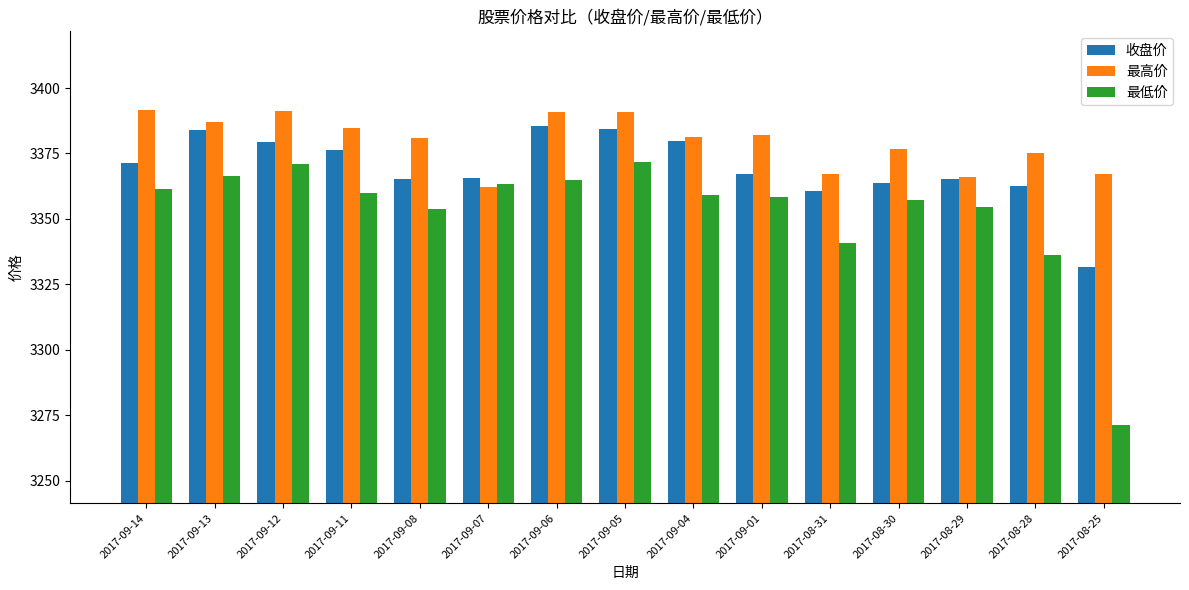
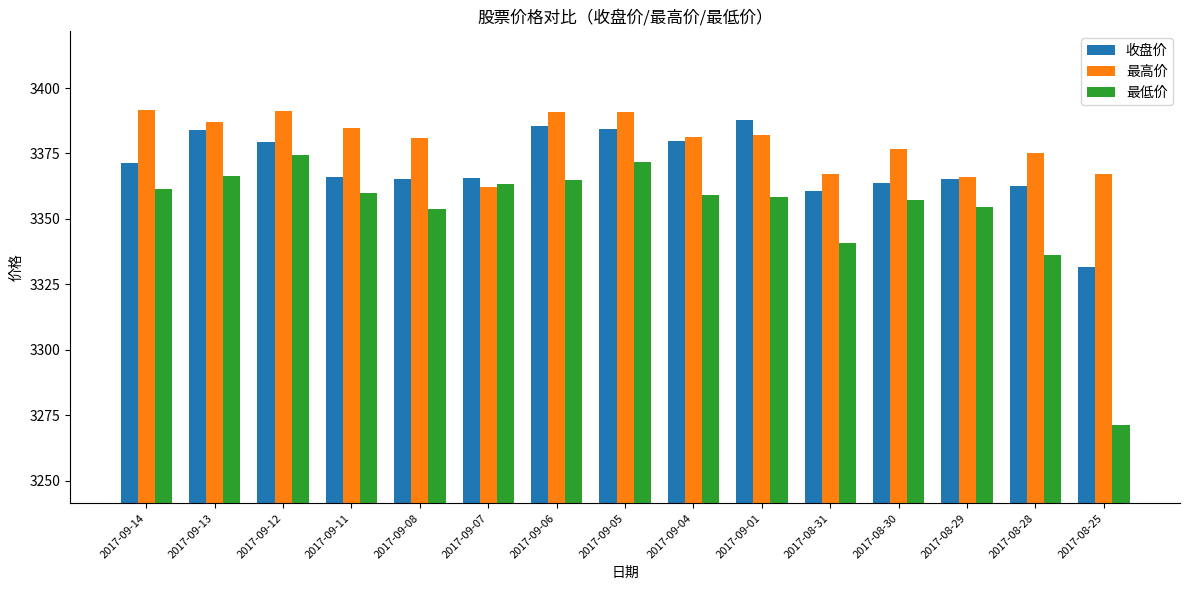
  {
    "收盘价": {
      "2017-09-14": 3371,
      "2017-09-13": 3384,
      "2017-09-12": 3379,
-     "2017-09-11": 3376,
+     "2017-09-11": 3366,
      "2017-09-08": 3365,
      "2017-09-07": 3365,
      "2017-09-06": 3385,
      "2017-09-05": 3384,
      "2017-09-04": 3380,
-     "2017-09-01": 3367,
+     "2017-09-01": 3388,
      "2017-08-31": 3361,
      "2017-08-30": 3364,
      "2017-08-29": 3365,
      "2017-08-28": 3363,
      "2017-08-25": 3332
    },
    "最高价": {
      "2017-09-14": 3392,
      "2017-09-13": 3387,
      "2017-09-12": 3391,
      "2017-09-11": 3385,
      "2017-09-08": 3381,
      "2017-09-07": 3362,
      "2017-09-06": 3391,
      "2017-09-05": 3391,
      "2017-09-04": 3381,
      "2017-09-01": 3382,
      "2017-08-31": 3367,
      "2017-08-30": 3377,
      "2017-08-29": 3366,
      "2017-08-28": 3375,
      "2017-08-25": 3367
    },
    "最低价": {
      "2017-09-14": 3361,
      "2017-09-13": 3367,
-     "2017-09-12": 3371,
+     "2017-09-12": 3375,
      "2017-09-11": 3360,
      "2017-09-08": 3354,
      "2017-09-07": 3363,
      "2017-09-06": 3365,
      "2017-09-05": 3372,
      "2017-09-04": 3359,
      "2017-09-01": 3358,
      "2017-08-31": 3341,
      "2017-08-30": 3357,
      "2017-08-29": 3354,
      "2017-08-28": 3336,
      "2017-08-25": 3271
    }
  }
